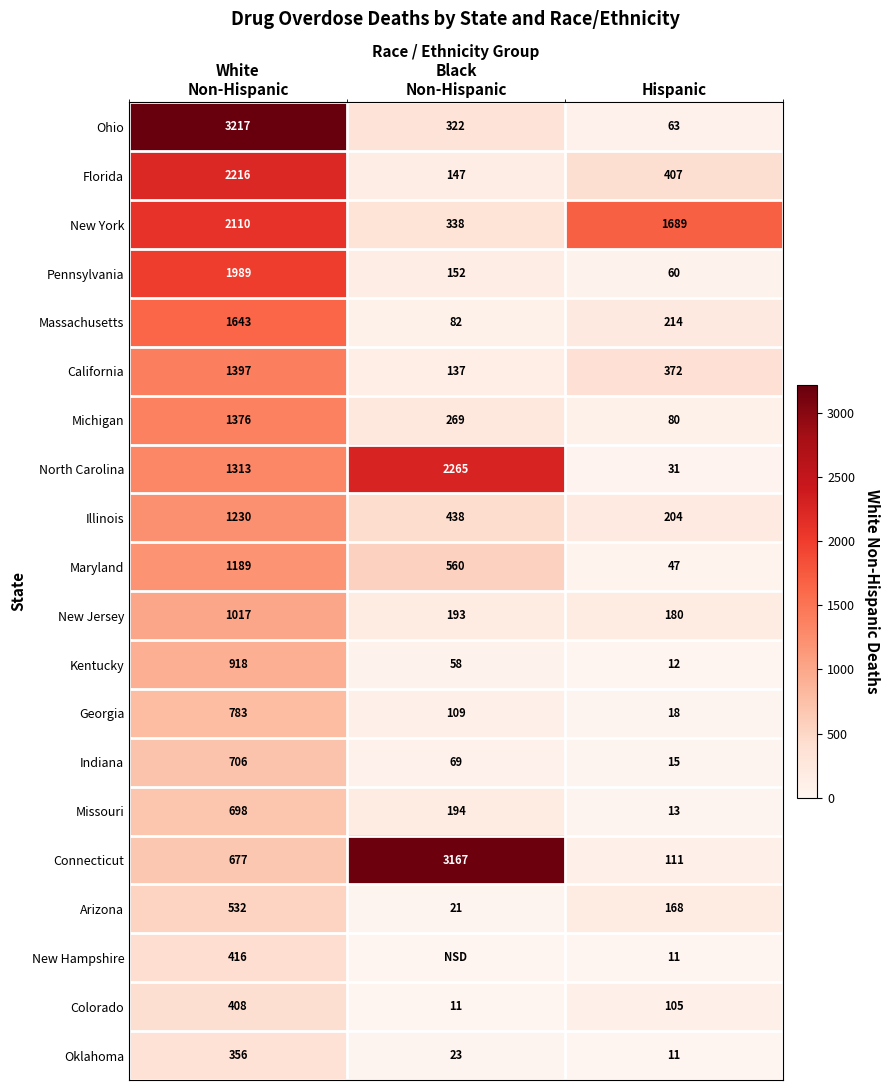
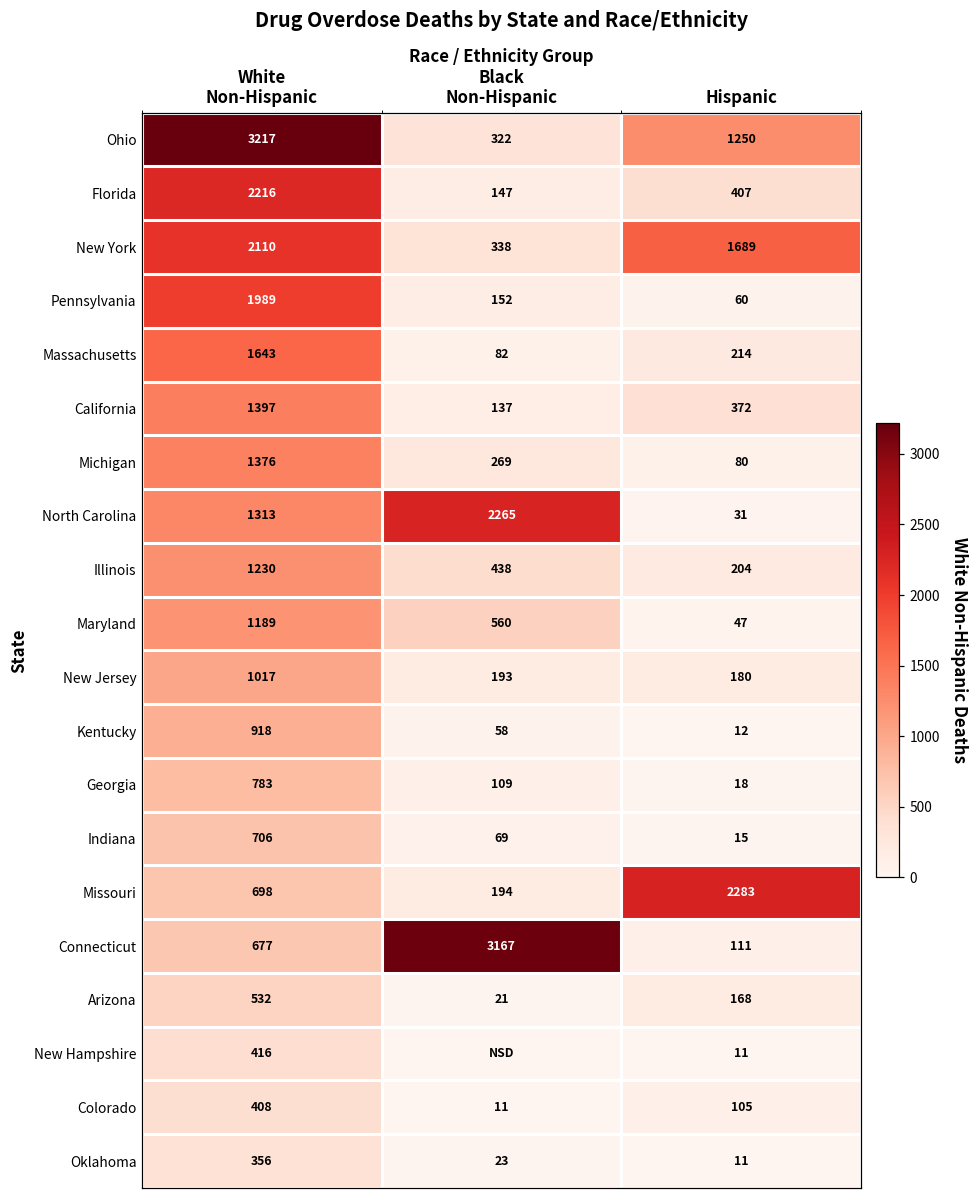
  {
    "Ohio": {
      "White Non-Hispanic": 3217,
      "Black Non-Hispanic": 322,
-     "Hispanic": 63
+     "Hispanic": 1250
    },
    "Florida": {
      "White Non-Hispanic": 2216,
      "Black Non-Hispanic": 147,
      "Hispanic": 407
    },
    "New York": {
      "White Non-Hispanic": 2110,
      "Black Non-Hispanic": 338,
      "Hispanic": 1689
    },
    "Pennsylvania": {
      "White Non-Hispanic": 1989,
      "Black Non-Hispanic": 152,
      "Hispanic": 60
    },
    "Massachusetts": {
      "White Non-Hispanic": 1643,
      "Black Non-Hispanic": 82,
      "Hispanic": 214
    },
    "California": {
      "White Non-Hispanic": 1397,
      "Black Non-Hispanic": 137,
      "Hispanic": 372
    },
    "Michigan": {
      "White Non-Hispanic": 1376,
      "Black Non-Hispanic": 269,
      "Hispanic": 80
    },
    "North Carolina": {
      "White Non-Hispanic": 1313,
      "Black Non-Hispanic": 2265,
      "Hispanic": 31
    },
    "Illinois": {
      "White Non-Hispanic": 1230,
      "Black Non-Hispanic": 438,
      "Hispanic": 204
    },
    "Maryland": {
      "White Non-Hispanic": 1189,
      "Black Non-Hispanic": 560,
      "Hispanic": 47
    },
    "New Jersey": {
      "White Non-Hispanic": 1017,
      "Black Non-Hispanic": 193,
      "Hispanic": 180
    },
    "Kentucky": {
      "White Non-Hispanic": 918,
      "Black Non-Hispanic": 58,
      "Hispanic": 12
    },
    "Georgia": {
      "White Non-Hispanic": 783,
      "Black Non-Hispanic": 109,
      "Hispanic": 18
    },
    "Indiana": {
      "White Non-Hispanic": 706,
      "Black Non-Hispanic": 69,
      "Hispanic": 15
    },
    "Missouri": {
      "White Non-Hispanic": 698,
      "Black Non-Hispanic": 194,
-     "Hispanic": 13
+     "Hispanic": 2283
    },
    "Connecticut": {
      "White Non-Hispanic": 677,
      "Black Non-Hispanic": 3167,
      "Hispanic": 111
    },
    "Arizona": {
      "White Non-Hispanic": 532,
      "Black Non-Hispanic": 21,
      "Hispanic": 168
    },
    "New Hampshire": {
      "White Non-Hispanic": 416,
      "Hispanic": 11
    },
    "Colorado": {
      "White Non-Hispanic": 408,
      "Black Non-Hispanic": 11,
      "Hispanic": 105
    },
    "Oklahoma": {
      "White Non-Hispanic": 356,
      "Black Non-Hispanic": 23,
      "Hispanic": 11
    }
  }
